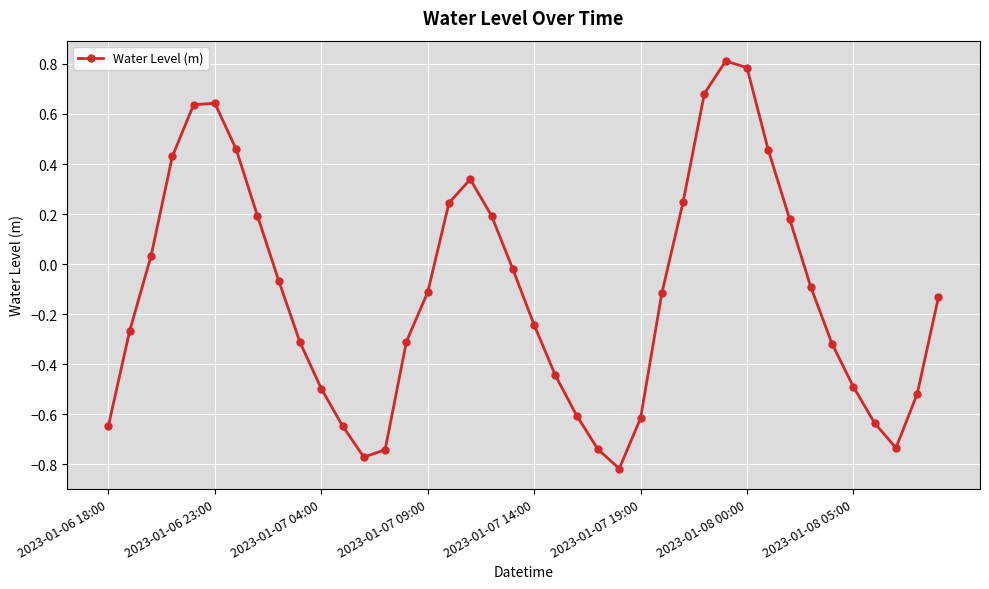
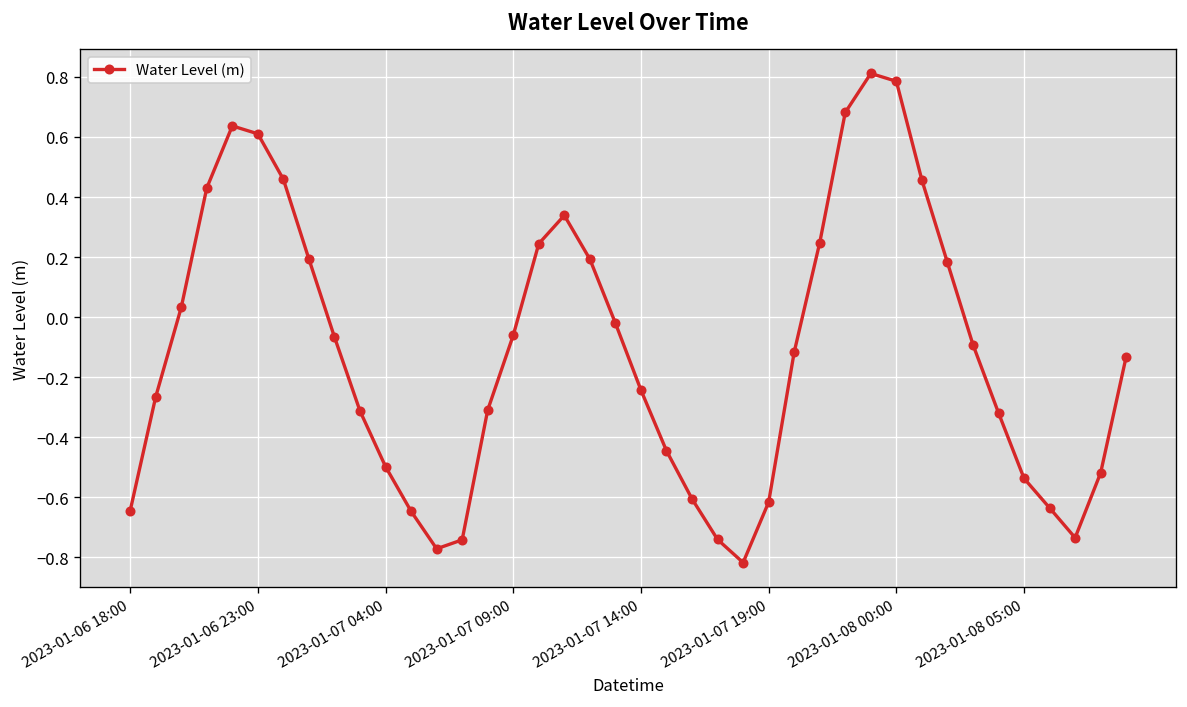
  {
    "2023-01-06 18:00": -0.65,
-   "2023-01-06 23:00": 0.64,
+   "2023-01-06 23:00": 0.61,
    "2023-01-07 04:00": -0.50,
-   "2023-01-07 09:00": -0.11,
+   "2023-01-07 09:00": -0.06,
    "2023-01-07 14:00": -0.24,
    "2023-01-07 19:00": -0.62,
    "2023-01-08 00:00": 0.79,
-   "2023-01-08 05:00": -0.49
+   "2023-01-08 05:00": -0.54
  }
